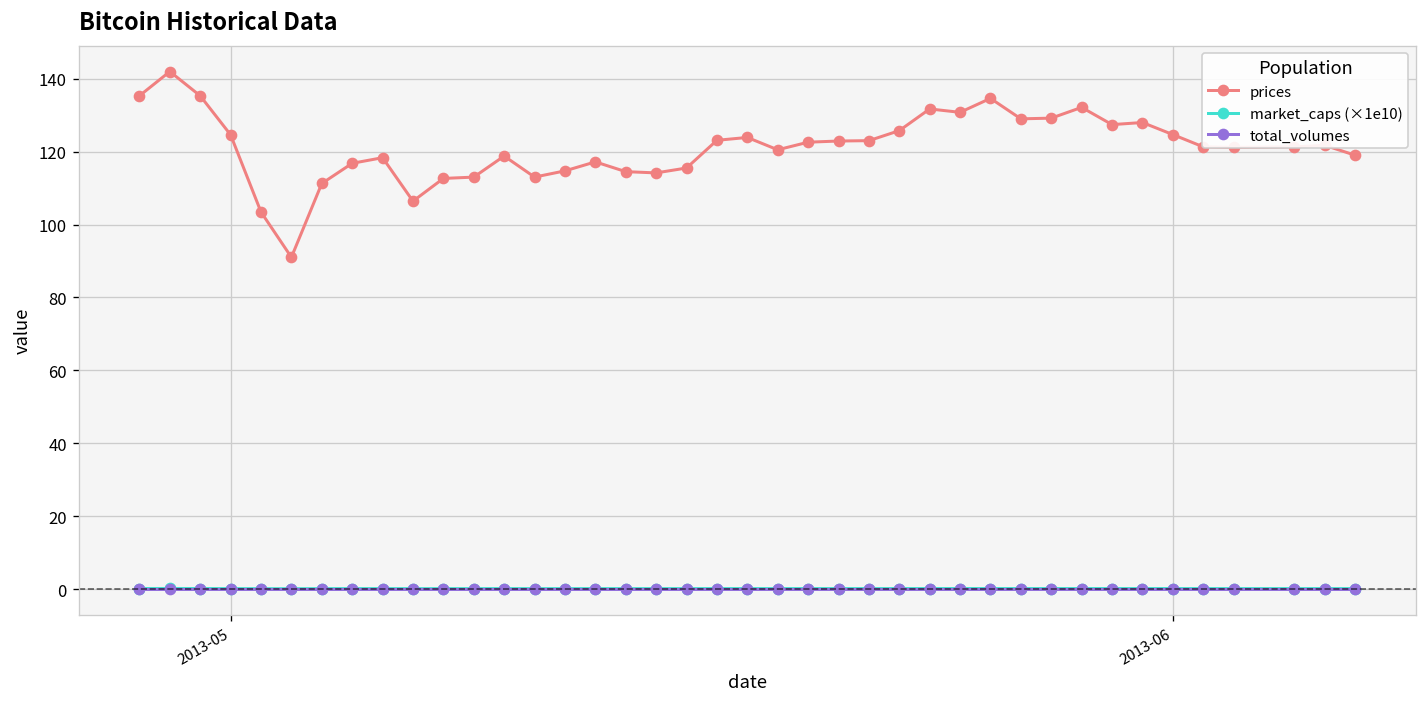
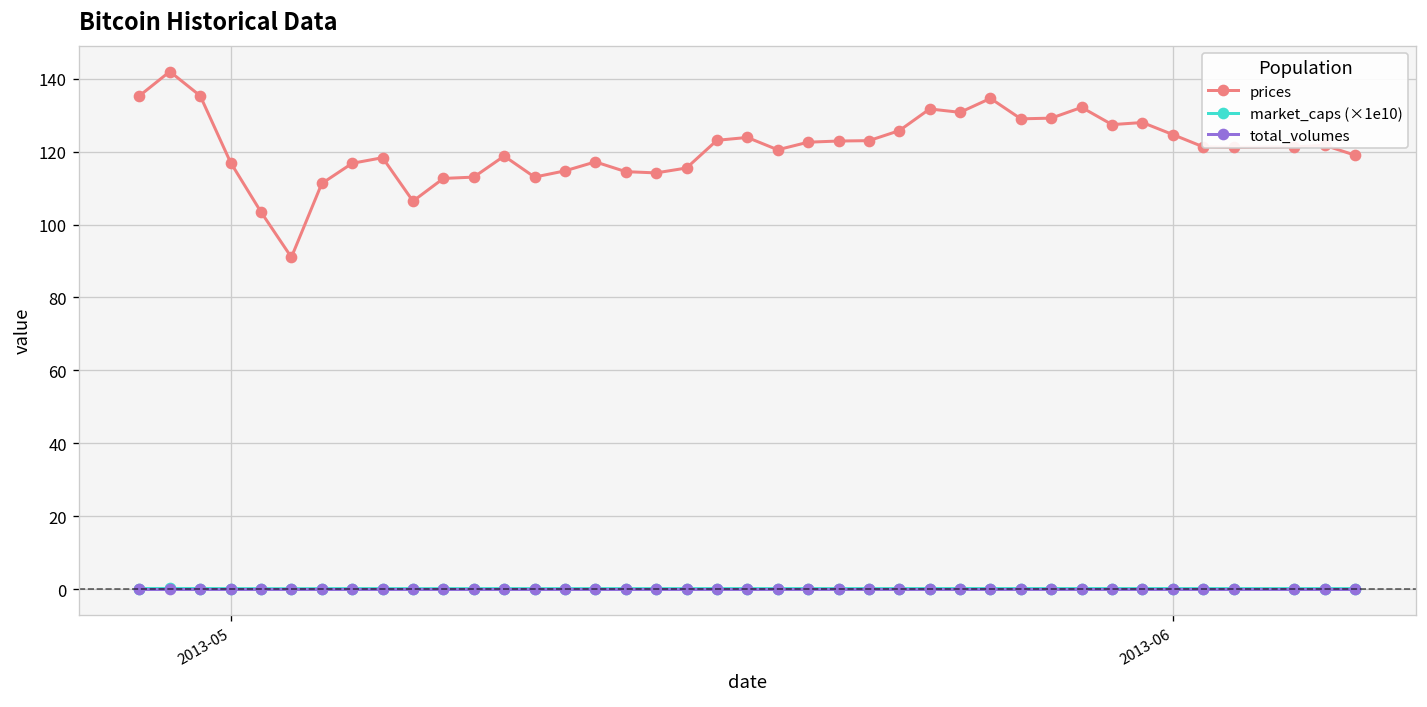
  {
    "prices": {
-     "2013-05": 125,
+     "2013-05": 117,
      "2013-06": 125
    }
  }
